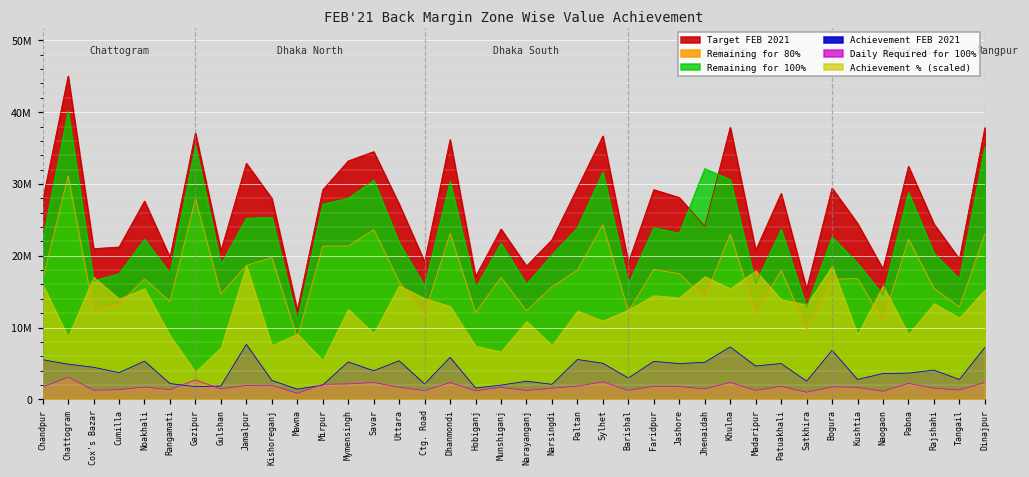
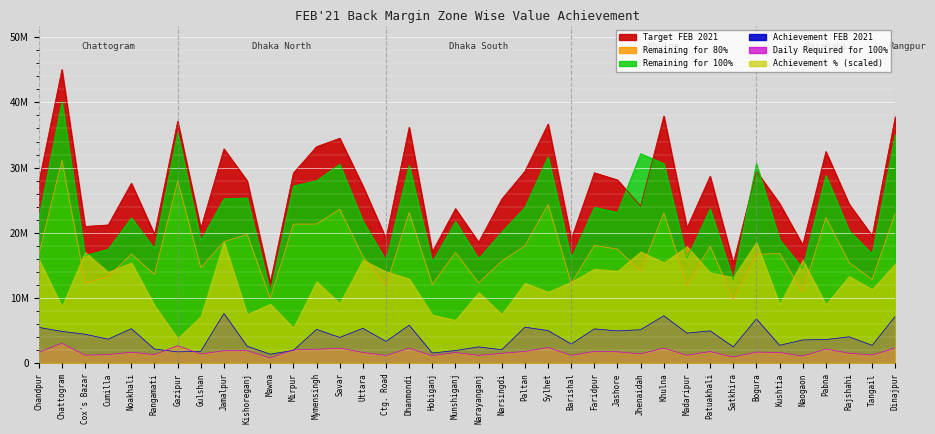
  {
    "Target FEB 2021": {
      "Chandpur": 28000000,
      "Chattogram": 45000000,
      "Cox's Bazar": 21000000,
      "Cumilla": 21000000,
      "Noakhali": 28000000,
      "Rangamati": 20000000,
      "Gazipur": 37000000,
      "Gulshan": 21000000,
      "Jamalpur": 33000000,
      "Kishoreganj": 28000000,
      "Mawna": 12000000,
      "Mirpur": 29000000,
      "Mymensingh": 33000000,
      "Savar": 35000000,
      "Uttara": 27000000,
      "Ctg. Road": 19000000,
      "Dhanmondi": 36000000,
      "Hobiganj": 17000000,
      "Munshiganj": 24000000,
      "Narayanganj": 19000000,
-     "Narsingdi": 22000000,
+     "Narsingdi": 25000000,
      "Paltan": 29000000,
      "Sylhet": 37000000,
      "Barishal": 19000000,
      "Faridpur": 29000000,
      "Jashore": 28000000,
      "Jhenaidah": 24000000,
      "Khulna": 38000000,
      "Madaripur": 21000000,
      "Patuakhali": 29000000,
      "Satkhira": 15000000,
      "Bogura": 29000000,
      "Kushtia": 25000000,
      "Naogaon": 18000000,
      "Pabna": 32000000,
      "Rajshahi": 24000000,
      "Tangail": 20000000,
      "Dinajpur": 38000000
    },
    "Remaining for 80%": {
      "Chandpur": 17000000,
      "Chattogram": 31000000,
      "Cox's Bazar": 12000000,
      "Cumilla": 13000000,
      "Noakhali": 17000000,
      "Rangamati": 14000000,
      "Gazipur": 28000000,
      "Gulshan": 15000000,
      "Kishoreganj": 20000000,
-     "Mawna": 8000000,
+     "Mawna": 10000000,
      "Mirpur": 21000000,
      "Mymensingh": 21000000,
      "Savar": 24000000,
      "Uttara": 16000000,
      "Ctg. Road": 12000000,
      "Dhanmondi": 23000000,
      "Hobiganj": 12000000,
      "Munshiganj": 17000000,
      "Narayanganj": 12000000,
      "Narsingdi": 16000000,
      "Paltan": 18000000,
      "Sylhet": 24000000,
      "Faridpur": 18000000,
      "Jashore": 18000000,
      "Jhenaidah": 14000000,
      "Khulna": 23000000,
      "Madaripur": 12000000,
      "Patuakhali": 18000000,
      "Satkhira": 10000000,
      "Bogura": 17000000,
      "Kushtia": 17000000,
      "Naogaon": 11000000,
      "Pabna": 22000000,
      "Rajshahi": 15000000,
      "Tangail": 13000000,
      "Dinajpur": 23000000
    },
    "Remaining for 100%": {
      "Chandpur": 22000000,
      "Chattogram": 40000000,
      "Cox's Bazar": 17000000,
      "Cumilla": 17000000,
      "Noakhali": 22000000,
      "Rangamati": 18000000,
      "Gazipur": 35000000,
      "Gulshan": 19000000,
      "Jamalpur": 25000000,
      "Kishoreganj": 25000000,
      "Mawna": 11000000,
      "Mirpur": 27000000,
      "Mymensingh": 28000000,
      "Savar": 31000000,
      "Uttara": 22000000,
      "Ctg. Road": 16000000,
      "Dhanmondi": 30000000,
      "Hobiganj": 16000000,
      "Munshiganj": 22000000,
      "Narayanganj": 16000000,
      "Narsingdi": 20000000,
      "Paltan": 24000000,
      "Sylhet": 32000000,
      "Barishal": 16000000,
      "Faridpur": 24000000,
      "Jashore": 23000000,
      "Jhenaidah": 32000000,
      "Khulna": 31000000,
      "Madaripur": 16000000,
      "Patuakhali": 24000000,
-     "Bogura": 23000000,
+     "Bogura": 31000000,
      "Kushtia": 19000000,
      "Naogaon": 15000000,
      "Pabna": 29000000,
      "Rajshahi": 20000000,
      "Tangail": 17000000,
      "Dinajpur": 35000000
    },
    "Achievement FEB 2021": {
      "Chandpur": 6000000,
      "Chattogram": 5000000,
      "Cox's Bazar": 4000000,
      "Cumilla": 4000000,
      "Noakhali": 5000000,
      "Rangamati": 2000000,
      "Gazipur": 2000000,
      "Gulshan": 2000000,
      "Jamalpur": 8000000,
      "Kishoreganj": 3000000,
      "Mawna": 1000000,
      "Mymensingh": 5000000,
      "Savar": 4000000,
      "Uttara": 5000000,
-     "Ctg. Road": 2000000,
+     "Ctg. Road": 3000000,
      "Dhanmondi": 6000000,
      "Hobiganj": 2000000,
      "Narayanganj": 3000000,
      "Narsingdi": 2000000,
      "Paltan": 6000000,
      "Sylhet": 5000000,
      "Barishal": 3000000,
      "Faridpur": 5000000,
      "Jashore": 5000000,
      "Jhenaidah": 5000000,
      "Khulna": 7000000,
      "Madaripur": 5000000,
      "Patuakhali": 5000000,
      "Satkhira": 3000000,
      "Bogura": 7000000,
      "Kushtia": 3000000,
      "Naogaon": 4000000,
      "Pabna": 4000000,
      "Rajshahi": 4000000,
      "Tangail": 3000000,
      "Dinajpur": 7000000
    }
  }
